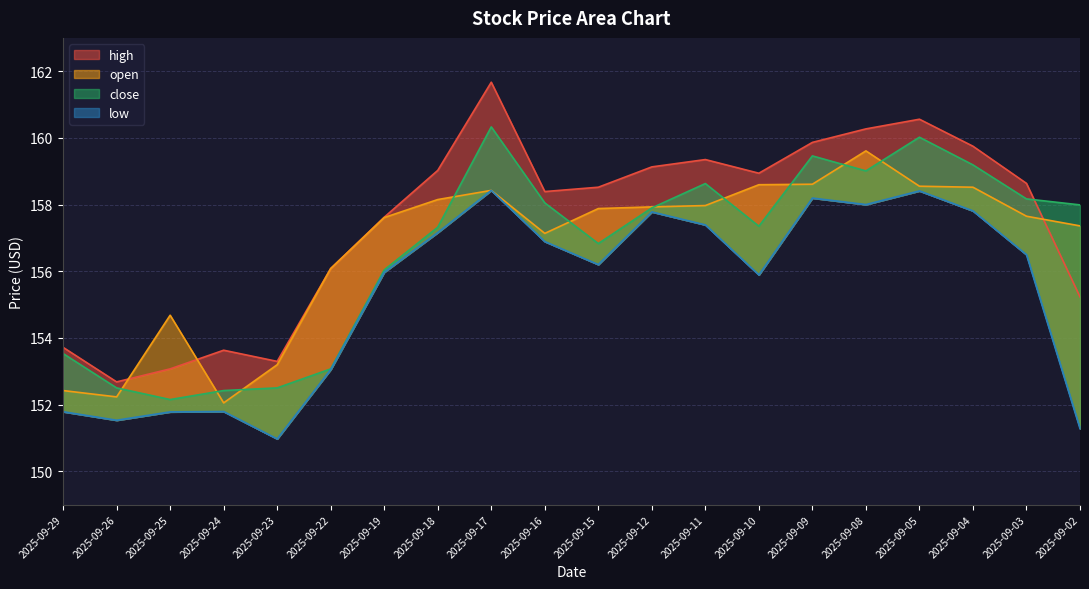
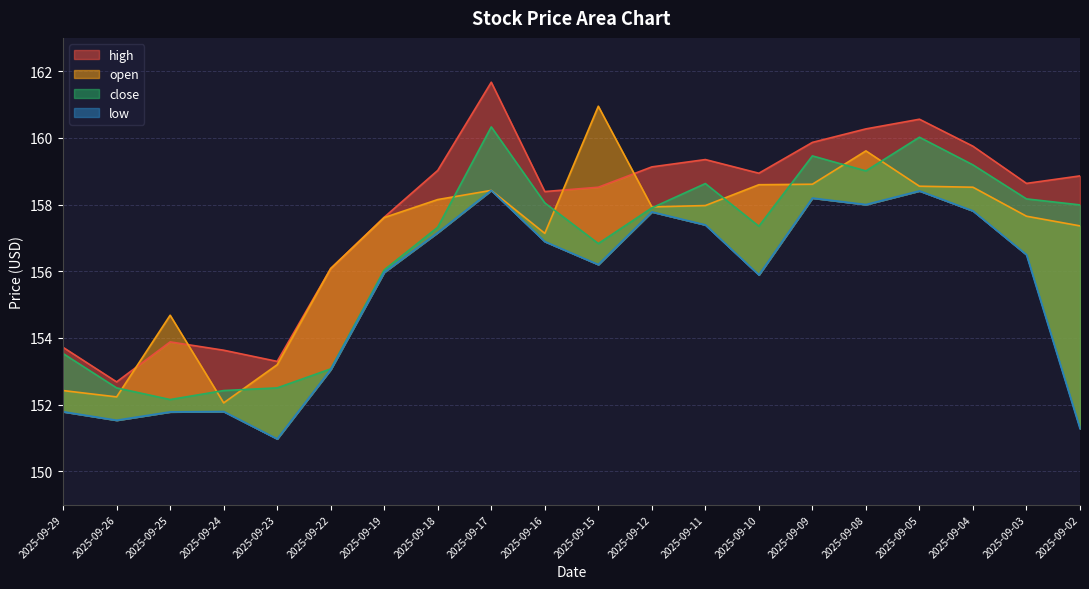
  {
    "high": {
      "2025-09-29": 153.7,
      "2025-09-26": 152.7,
-     "2025-09-25": 153.1,
+     "2025-09-25": 153.9,
      "2025-09-24": 153.6,
      "2025-09-23": 153.3,
      "2025-09-18": 159.0,
      "2025-09-17": 161.7,
      "2025-09-16": 158.4,
      "2025-09-15": 158.5,
      "2025-09-12": 159.1,
      "2025-09-11": 159.4,
      "2025-09-10": 158.9,
      "2025-09-09": 159.9,
      "2025-09-08": 160.3,
      "2025-09-05": 160.6,
      "2025-09-04": 159.8,
      "2025-09-03": 158.6,
-     "2025-09-02": 155.2
+     "2025-09-02": 158.9
    },
    "open": {
      "2025-09-29": 152.4,
      "2025-09-26": 152.2,
      "2025-09-25": 154.7,
      "2025-09-24": 152.1,
      "2025-09-23": 153.2,
      "2025-09-18": 158.2,
      "2025-09-16": 157.1,
-     "2025-09-15": 157.9,
+     "2025-09-15": 161.0,
      "2025-09-11": 158.0,
      "2025-09-10": 158.6,
      "2025-09-09": 158.6,
      "2025-09-08": 159.6,
      "2025-09-05": 158.6,
      "2025-09-04": 158.5,
      "2025-09-03": 157.7,
      "2025-09-02": 157.4
    },
    "close": {
      "2025-09-29": 153.5,
      "2025-09-26": 152.5,
      "2025-09-25": 152.2,
      "2025-09-24": 152.4,
      "2025-09-23": 152.5,
      "2025-09-18": 157.3,
      "2025-09-17": 160.3,
      "2025-09-16": 158.1,
      "2025-09-15": 156.8,
      "2025-09-11": 158.6,
      "2025-09-10": 157.4,
      "2025-09-09": 159.5,
      "2025-09-08": 159.0,
      "2025-09-05": 160.0,
      "2025-09-04": 159.2,
      "2025-09-03": 158.2,
      "2025-09-02": 158.0
    },
    "low": {
      "2025-09-29": 151.8,
      "2025-09-26": 151.5,
      "2025-09-25": 151.8,
      "2025-09-24": 151.8,
      "2025-09-23": 151.0,
      "2025-09-18": 157.2,
      "2025-09-16": 156.9,
      "2025-09-15": 156.2,
      "2025-09-12": 157.8,
      "2025-09-11": 157.4,
      "2025-09-10": 155.9,
      "2025-09-09": 158.2,
      "2025-09-08": 158.0,
      "2025-09-05": 158.4,
      "2025-09-04": 157.8,
      "2025-09-03": 156.5,
      "2025-09-02": 151.3
    }
  }
